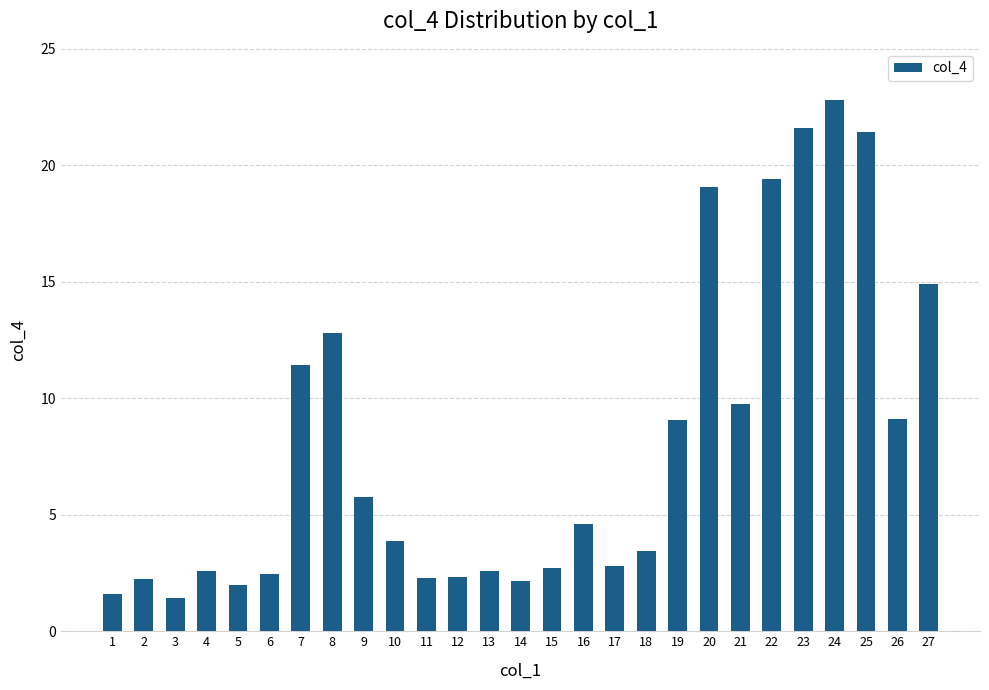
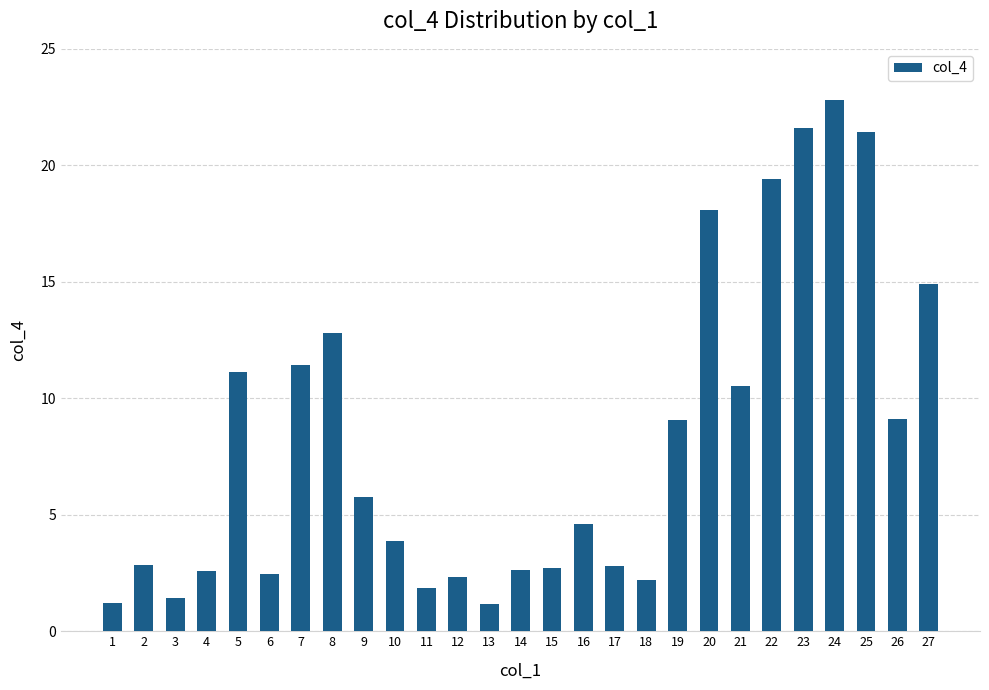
  {
-   "1": 1.6,
-   "2": 2.2,
+   "1": 1.2,
+   "2": 2.8,
    "3": 1.4,
    "4": 2.6,
-   "5": 2.0,
+   "5": 11.1,
    "6": 2.4,
    "7": 11.4,
    "8": 12.8,
    "9": 5.8,
    "10": 3.9,
-   "11": 2.3,
+   "11": 1.9,
    "12": 2.3,
-   "13": 2.6,
-   "14": 2.1,
+   "13": 1.2,
+   "14": 2.6,
    "15": 2.7,
    "16": 4.6,
    "17": 2.8,
-   "18": 3.4,
+   "18": 2.2,
    "19": 9.0,
-   "20": 19.1,
-   "21": 9.7,
+   "20": 18.1,
+   "21": 10.5,
    "22": 19.4,
    "23": 21.6,
    "24": 22.8,
    "25": 21.4,
    "26": 9.1,
    "27": 14.9
  }
